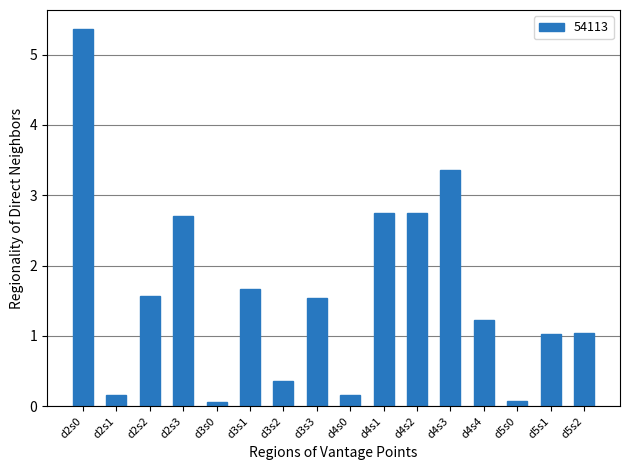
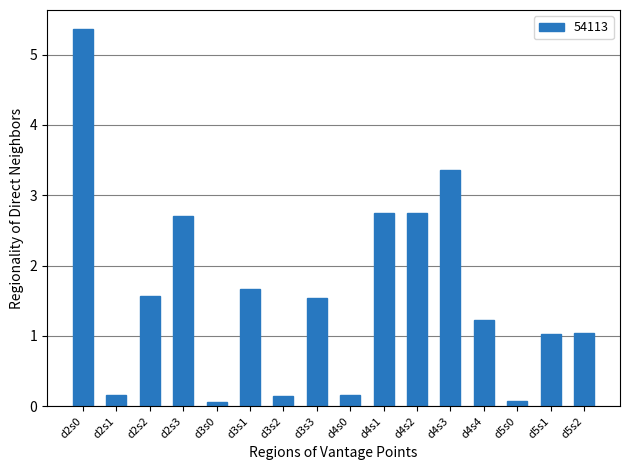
  {
    "d2s0": 5.4,
    "d2s1": 0.2,
    "d2s2": 1.6,
    "d2s3": 2.7,
    "d3s0": 0.1,
    "d3s1": 1.7,
-   "d3s2": 0.4,
+   "d3s2": 0.1,
    "d3s3": 1.5,
    "d4s0": 0.2,
    "d4s1": 2.7,
    "d4s2": 2.7,
    "d4s3": 3.4,
    "d4s4": 1.2,
    "d5s0": 0.1,
    "d5s1": 1.0,
    "d5s2": 1.0
  }
